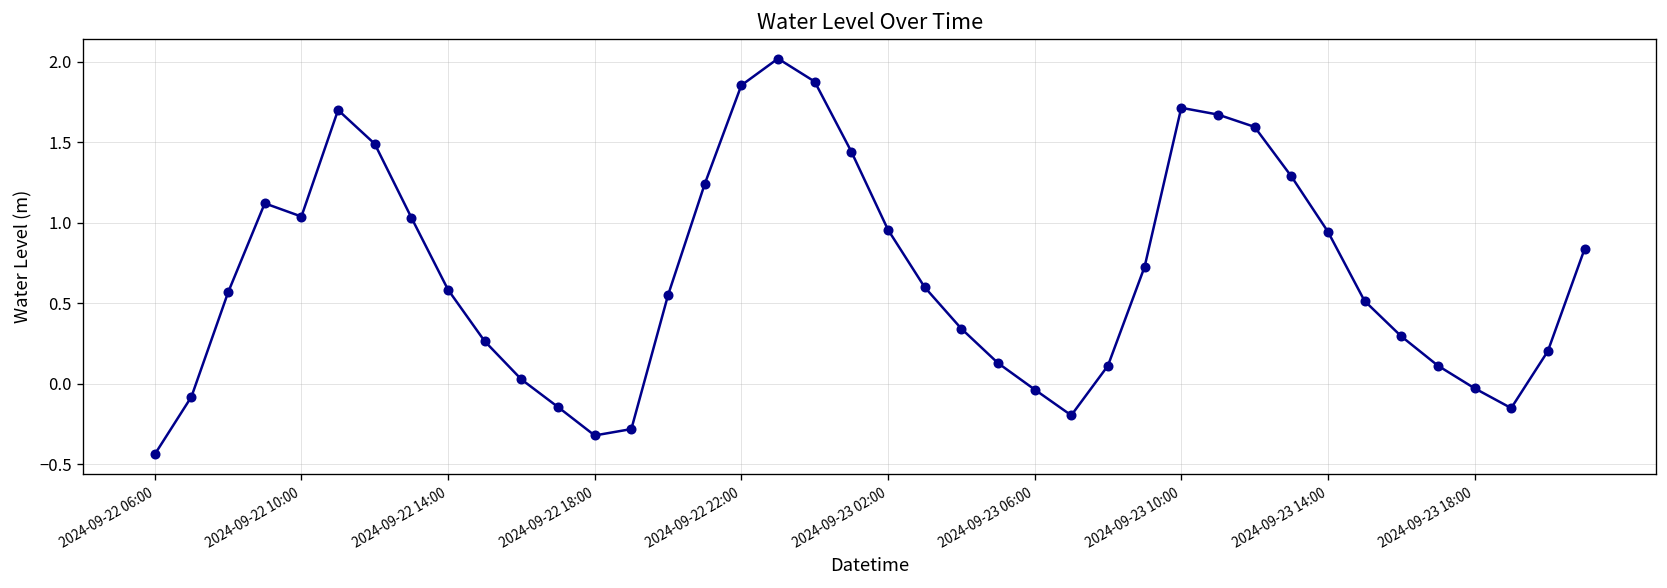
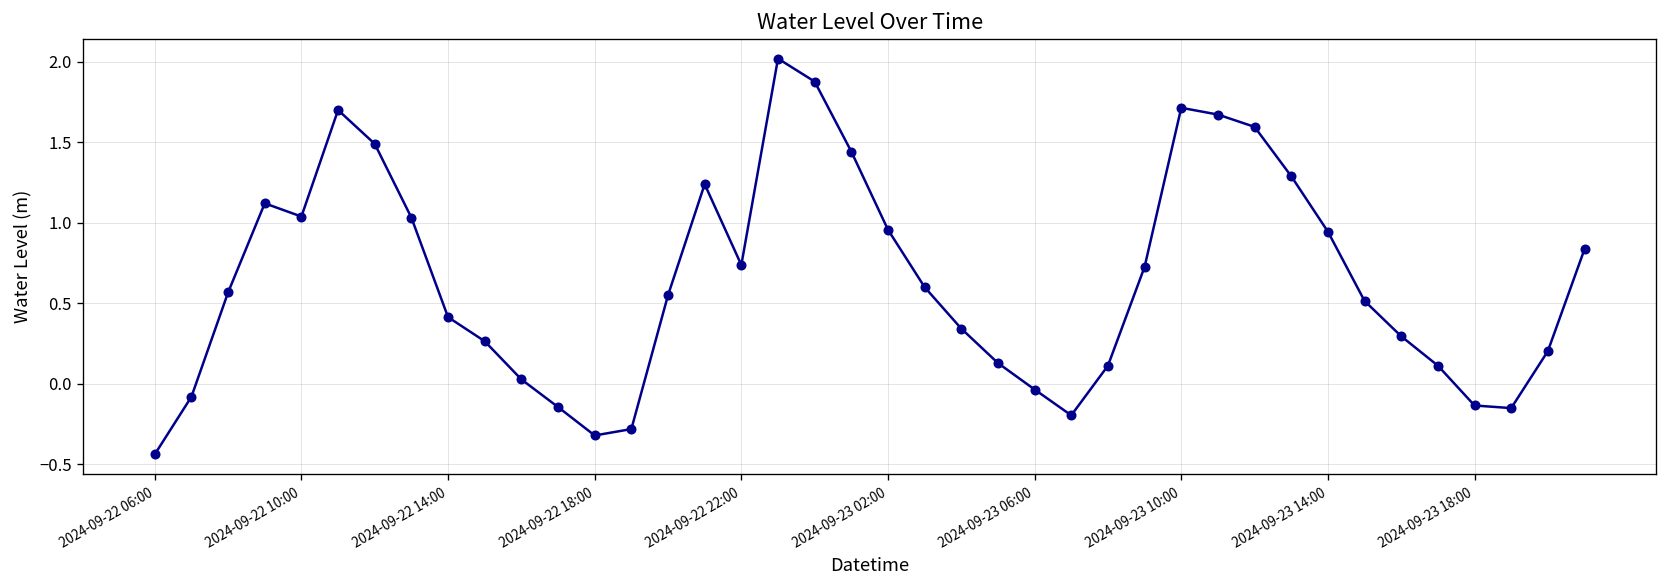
  {
    "2024-09-22 06:00": -0.44,
    "2024-09-22 10:00": 1.04,
-   "2024-09-22 14:00": 0.58,
+   "2024-09-22 14:00": 0.41,
    "2024-09-22 18:00": -0.32,
-   "2024-09-22 22:00": 1.85,
+   "2024-09-22 22:00": 0.74,
    "2024-09-23 02:00": 0.96,
    "2024-09-23 06:00": -0.04,
    "2024-09-23 10:00": 1.71,
    "2024-09-23 14:00": 0.95,
-   "2024-09-23 18:00": -0.03
+   "2024-09-23 18:00": -0.14
  }
